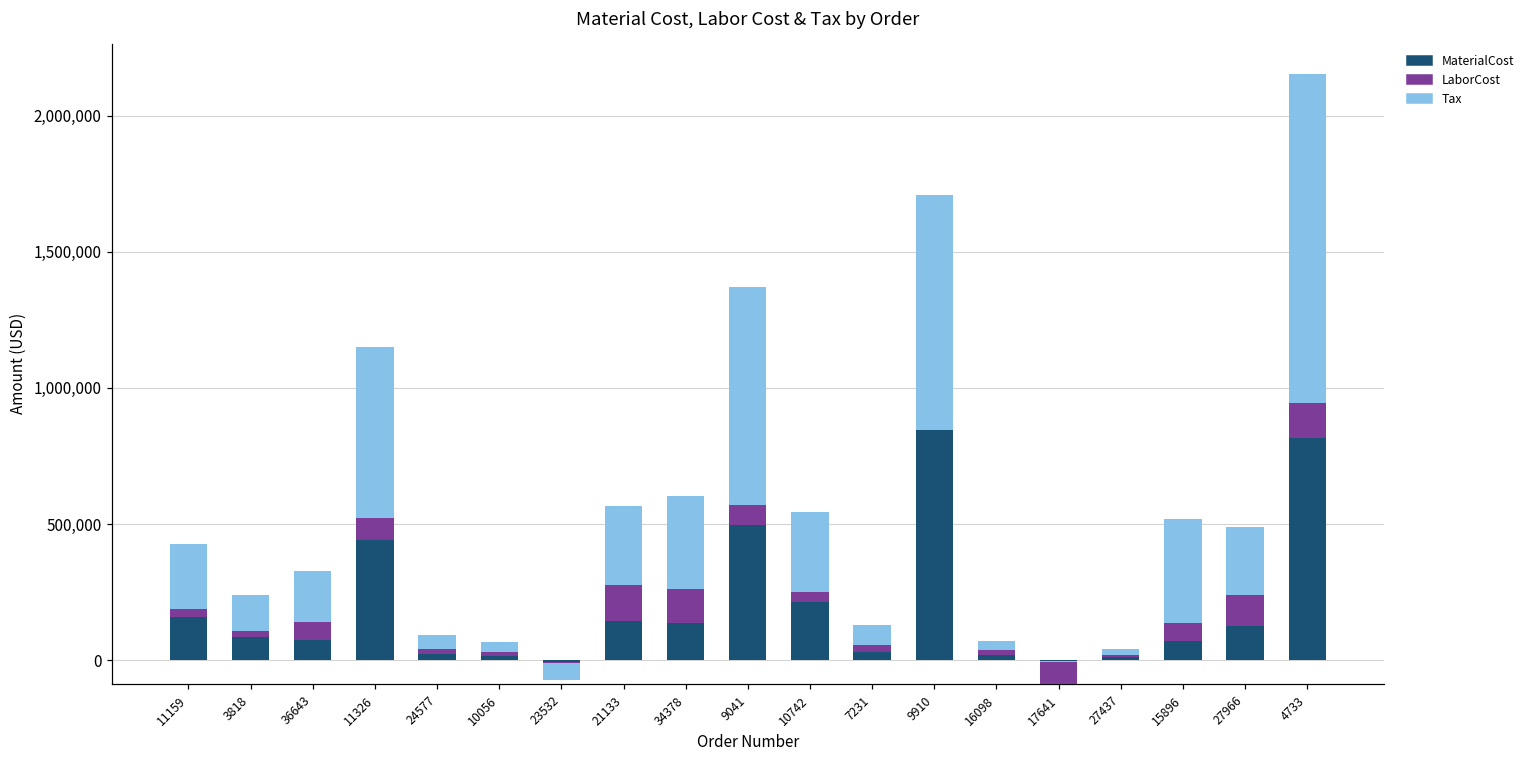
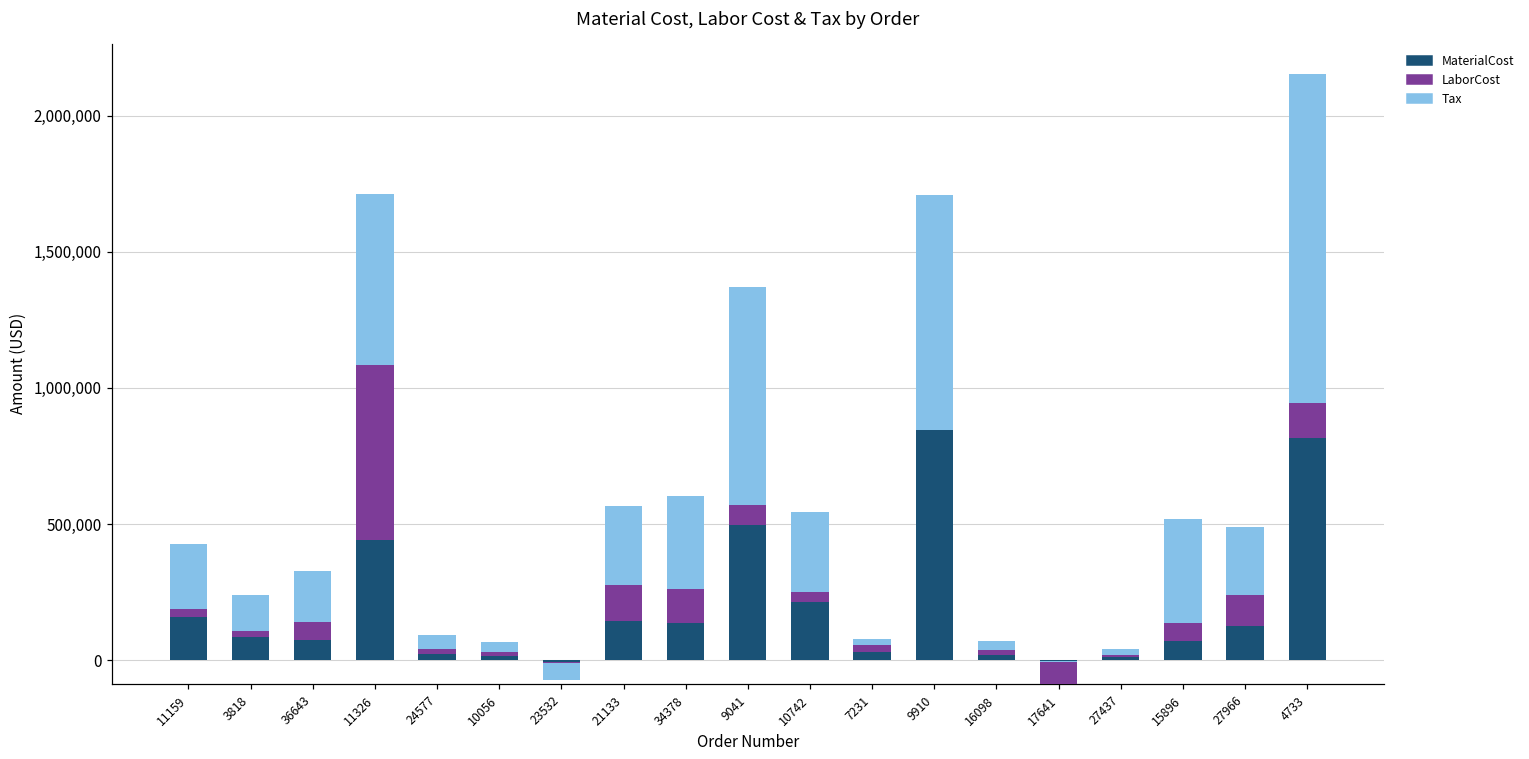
  {
    "MaterialCost": {
      "11159": "160,000",
      "3818": "80,000",
      "36643": "70,000",
      "11326": "440,000",
      "24577": "20,000",
      "10056": "20,000",
      "21133": "140,000",
      "34378": "140,000",
      "9041": "490,000",
      "10742": "210,000",
      "7231": "30,000",
      "9910": "850,000",
      "16098": "20,000",
      "17641": "-90,000",
      "27437": "10,000",
      "15896": "70,000",
      "27966": "120,000",
      "4733": "820,000"
    },
    "LaborCost": {
      "11159": "30,000",
      "3818": "20,000",
      "36643": "70,000",
-     "11326": "80,000",
+     "11326": "640,000",
      "24577": "20,000",
      "10056": "10,000",
      "21133": "130,000",
      "34378": "120,000",
      "9041": "70,000",
      "10742": "40,000",
      "7231": "30,000",
      "16098": "20,000",
      "17641": "80,000",
      "15896": "60,000",
      "27966": "110,000",
      "4733": "130,000"
    },
    "Tax": {
      "11159": "240,000",
      "3818": "130,000",
      "36643": "190,000",
      "11326": "630,000",
      "24577": "50,000",
      "10056": "40,000",
      "23532": "-60,000",
      "21133": "290,000",
      "34378": "340,000",
      "9041": "800,000",
      "10742": "300,000",
-     "7231": "70,000",
+     "7231": "20,000",
      "9910": "860,000",
      "16098": "30,000",
      "27437": "20,000",
      "15896": "380,000",
      "27966": "250,000",
      "4733": "1,210,000"
    }
  }
